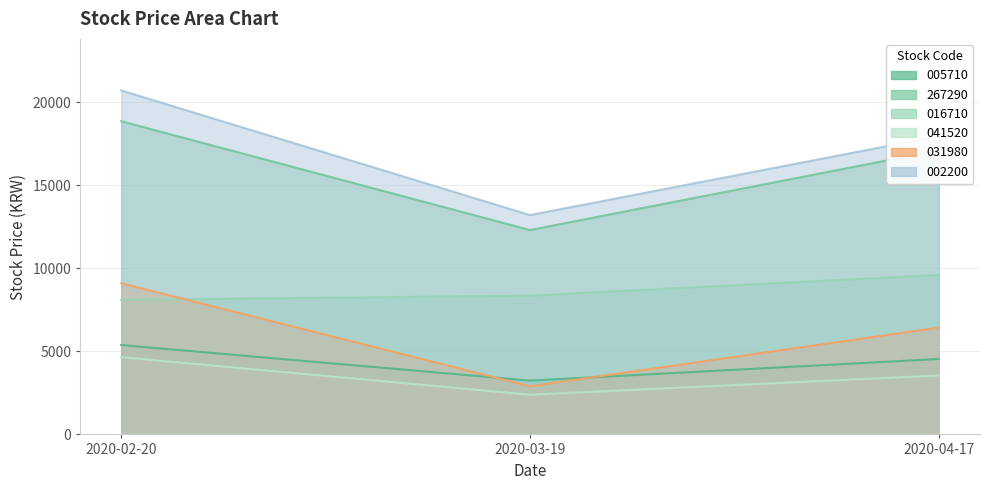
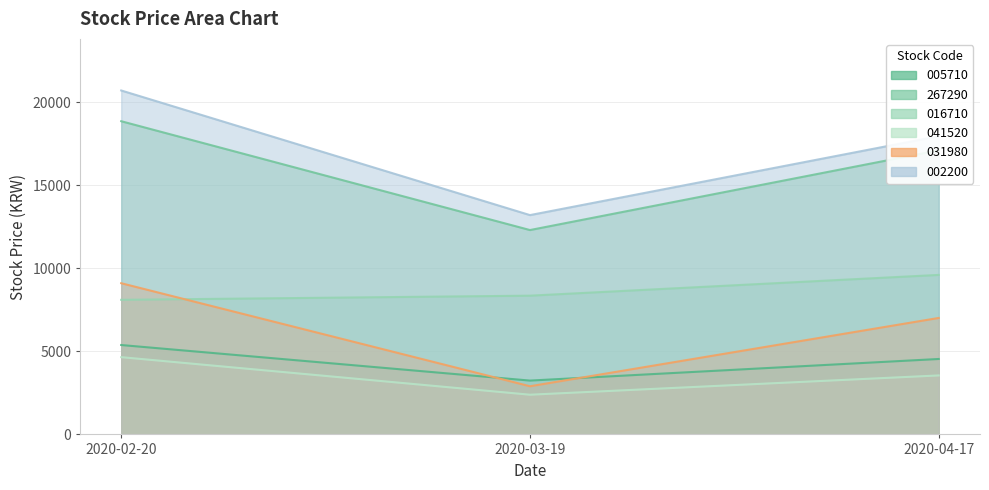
  {
    "031980": {
      "2020-02-20": 9100,
      "2020-03-19": 2900,
-     "2020-04-17": 6400
+     "2020-04-17": 7000
    }
  }
